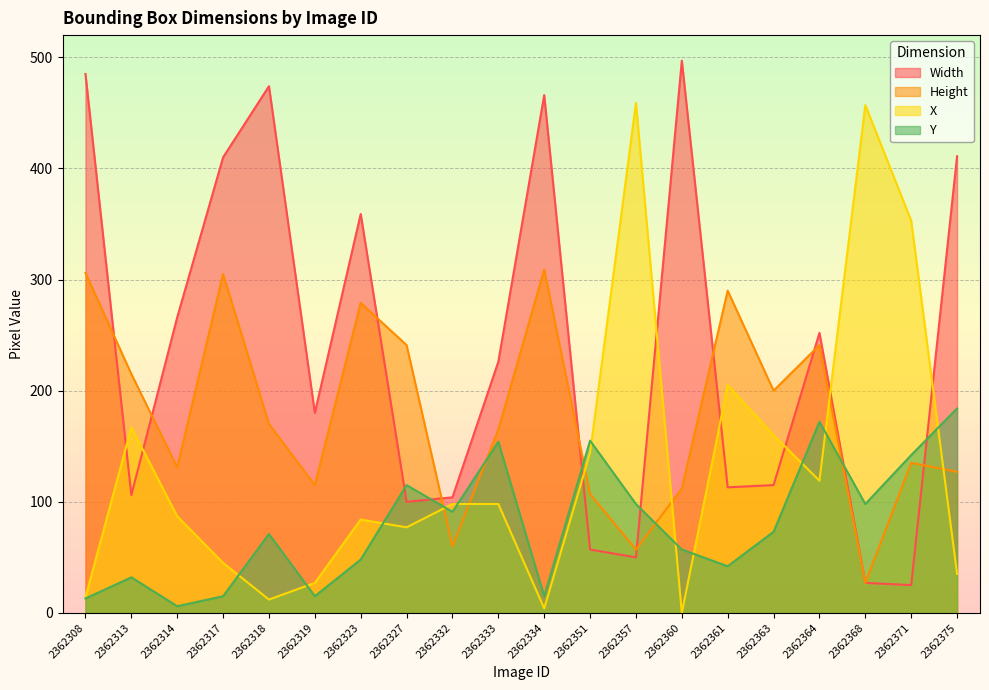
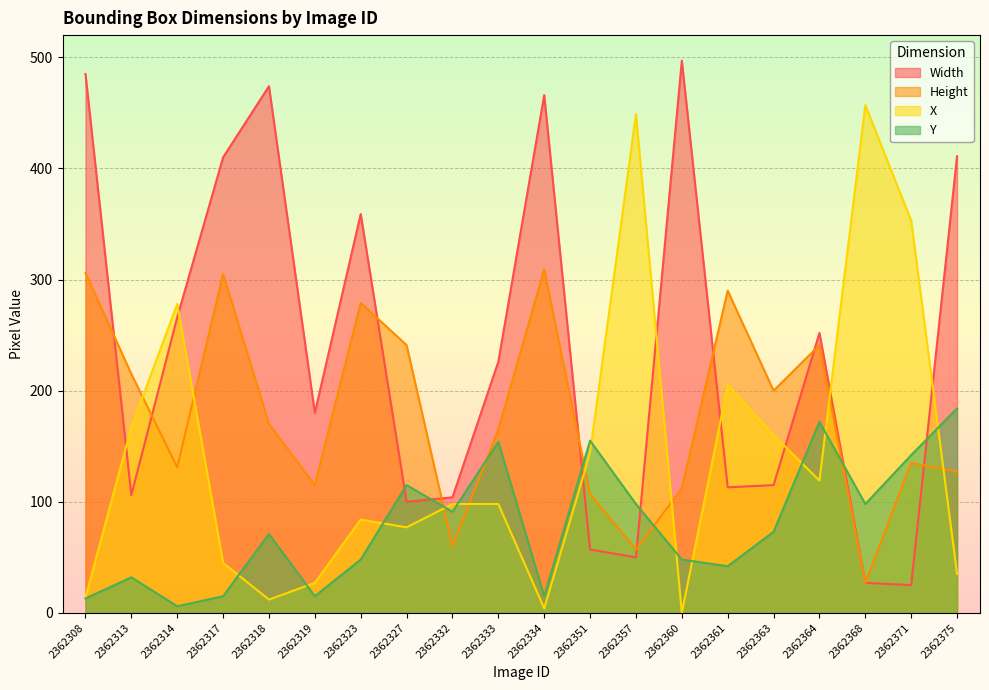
  {
    "Width": {
      "2362308": 485,
      "2362313": 106,
      "2362314": 266,
      "2362317": 410,
      "2362318": 474,
      "2362319": 180,
      "2362323": 359,
      "2362327": 100,
      "2362332": 104,
      "2362333": 226,
      "2362334": 466,
      "2362351": 57,
      "2362357": 50,
      "2362360": 497,
      "2362361": 113,
      "2362363": 115,
      "2362364": 252,
      "2362371": 25,
      "2362375": 411
    },
    "Height": {
      "2362308": 306,
      "2362313": 215,
      "2362314": 131,
      "2362317": 305,
      "2362318": 170,
      "2362319": 115,
      "2362323": 279,
      "2362327": 241,
      "2362332": 60,
      "2362333": 165,
      "2362334": 309,
      "2362351": 107,
      "2362357": 57,
      "2362360": 112,
      "2362361": 290,
      "2362363": 200,
      "2362364": 241,
      "2362371": 135,
      "2362375": 127
    },
    "X": {
      "2362313": 167,
-     "2362314": 87,
+     "2362314": 278,
      "2362317": 45,
      "2362318": 12,
      "2362319": 27,
      "2362323": 84,
      "2362327": 77,
      "2362332": 98,
      "2362333": 98,
      "2362334": 4,
      "2362351": 144,
-     "2362357": 459,
+     "2362357": 449,
      "2362360": 0,
      "2362361": 205,
      "2362363": 160,
      "2362364": 119,
      "2362368": 457,
      "2362371": 353,
      "2362375": 35
    },
    "Y": {
      "2362313": 32,
      "2362314": 6,
      "2362317": 15,
      "2362318": 71,
      "2362319": 15,
      "2362323": 48,
      "2362327": 115,
      "2362332": 91,
      "2362333": 154,
      "2362334": 15,
      "2362351": 155,
      "2362357": 98,
-     "2362360": 57,
+     "2362360": 48,
      "2362361": 42,
      "2362363": 73,
      "2362364": 172,
      "2362368": 98,
      "2362371": 142,
      "2362375": 184
    }
  }
